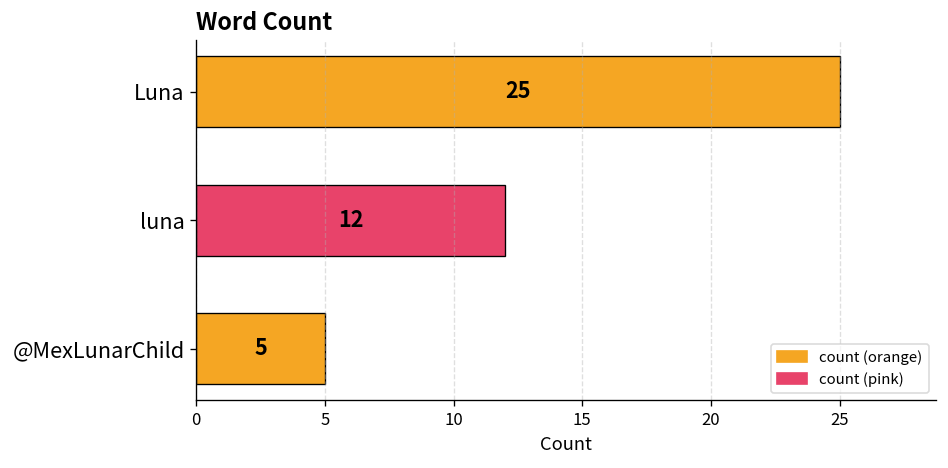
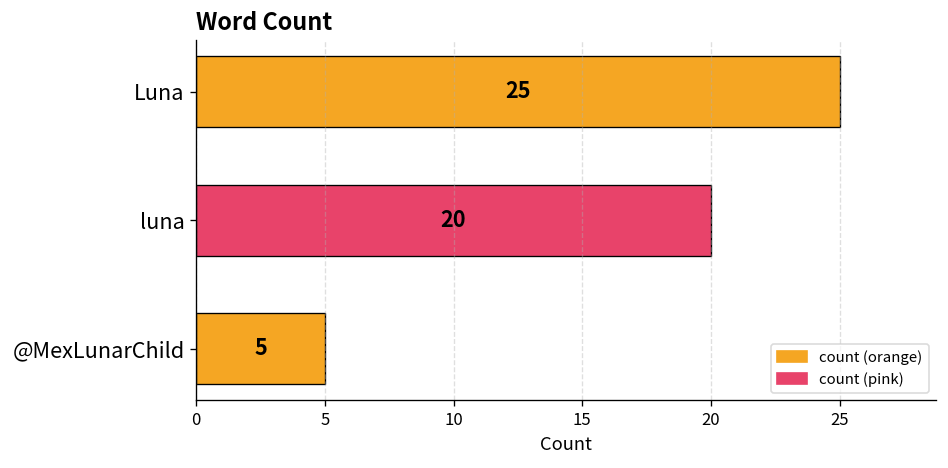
  {
    "Luna": 25,
-   "luna": 12,
+   "luna": 20,
    "@MexLunarChild": 5
  }
